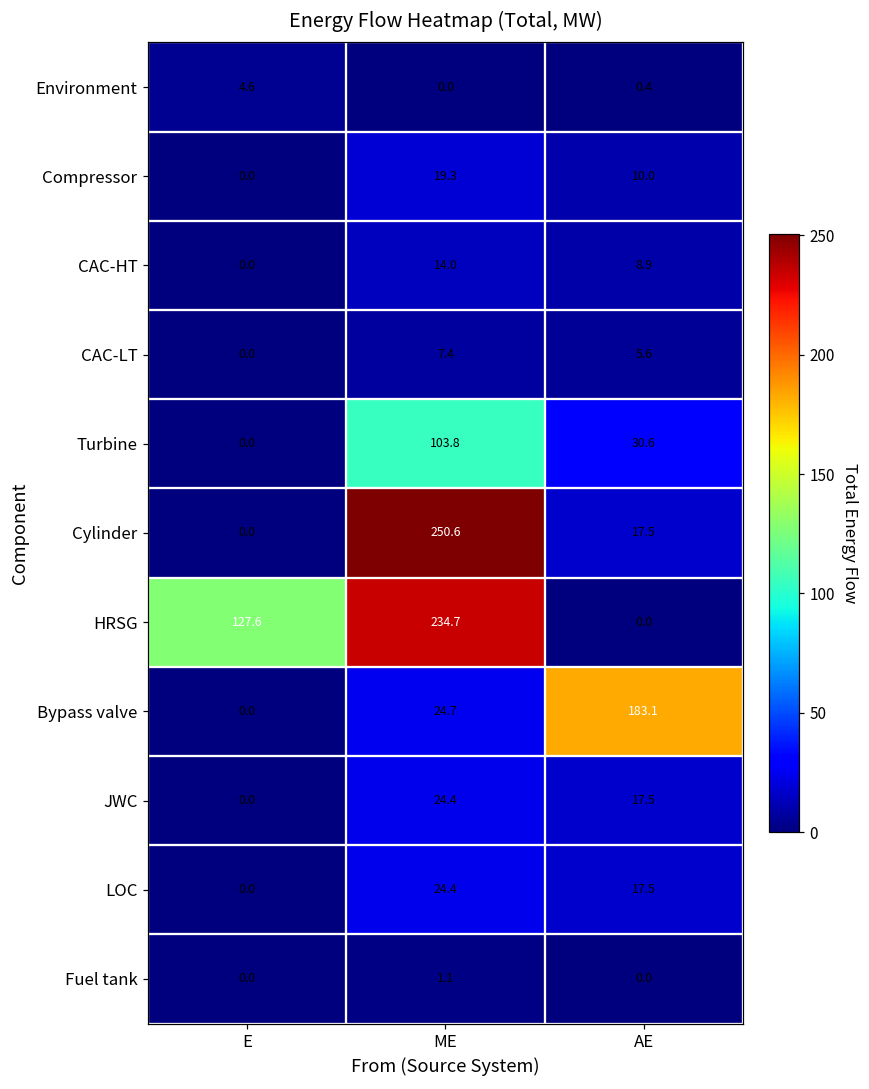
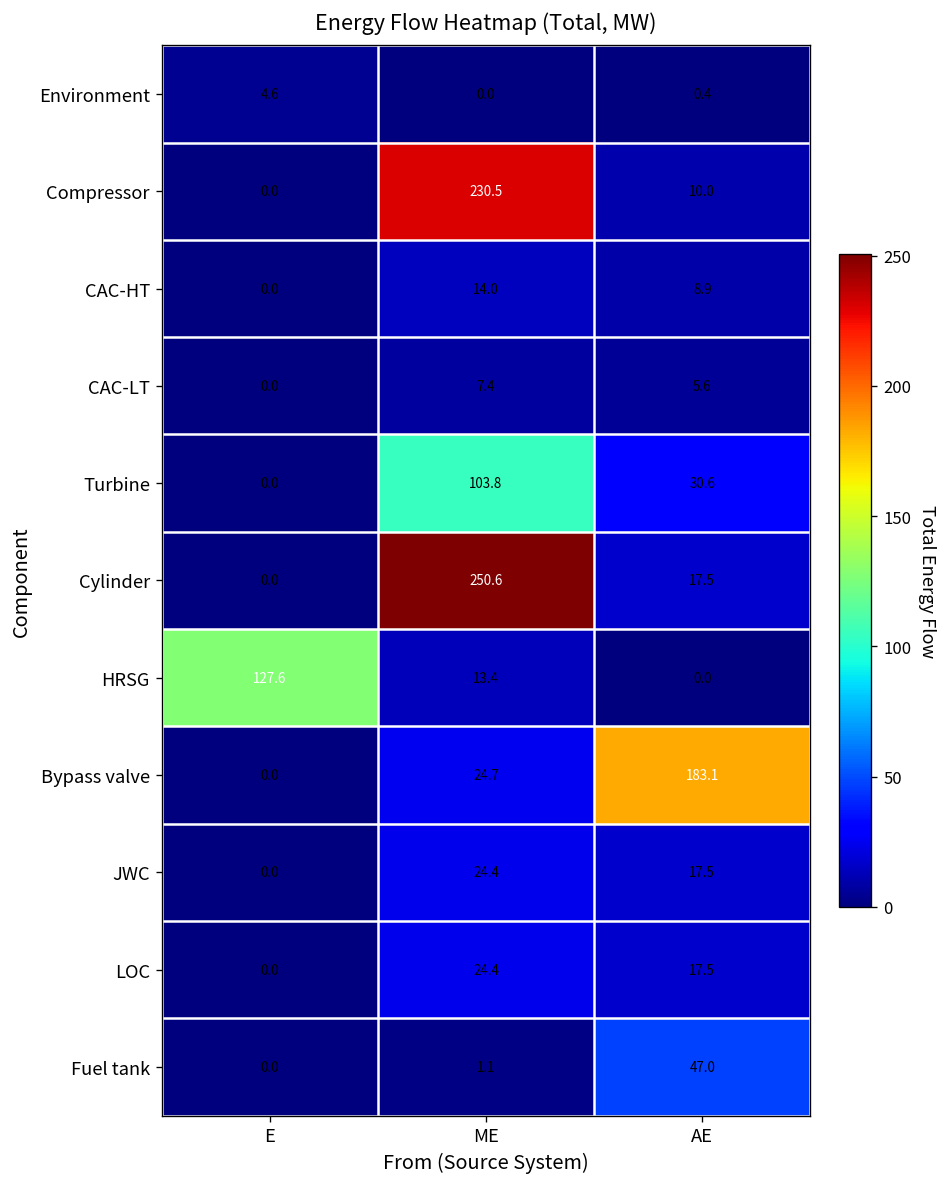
  {
    "Environment": {
      "E": 4.6,
      "ME": 0.0,
      "AE": 0.4
    },
    "Compressor": {
      "E": 0.0,
-     "ME": 19.3,
+     "ME": 230.5,
      "AE": 10.0
    },
    "CAC-HT": {
      "E": 0.0,
      "ME": 14.0,
      "AE": 8.9
    },
    "CAC-LT": {
      "E": 0.0,
      "ME": 7.4,
      "AE": 5.6
    },
    "Turbine": {
      "E": 0.0,
      "ME": 103.8,
      "AE": 30.6
    },
    "Cylinder": {
      "E": 0.0,
      "ME": 250.6,
      "AE": 17.5
    },
    "HRSG": {
      "E": 127.6,
-     "ME": 234.7,
+     "ME": 13.4,
      "AE": 0.0
    },
    "Bypass valve": {
      "E": 0.0,
      "ME": 24.7,
      "AE": 183.1
    },
    "JWC": {
      "E": 0.0,
      "ME": 24.4,
      "AE": 17.5
    },
    "LOC": {
      "E": 0.0,
      "ME": 24.4,
      "AE": 17.5
    },
    "Fuel tank": {
      "E": 0.0,
      "ME": 1.1,
-     "AE": 0.0
+     "AE": 47.0
    }
  }
